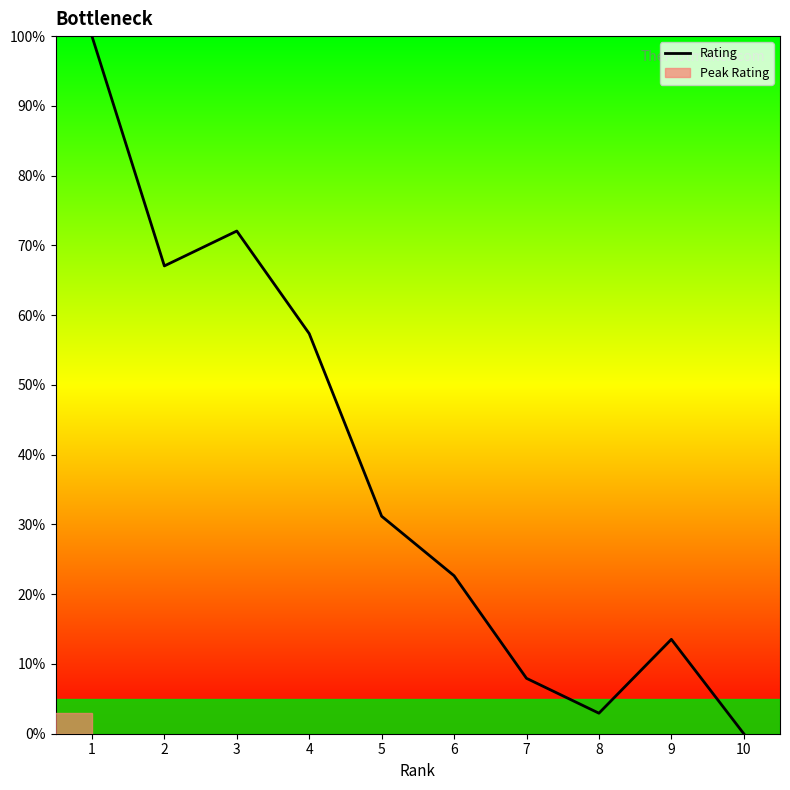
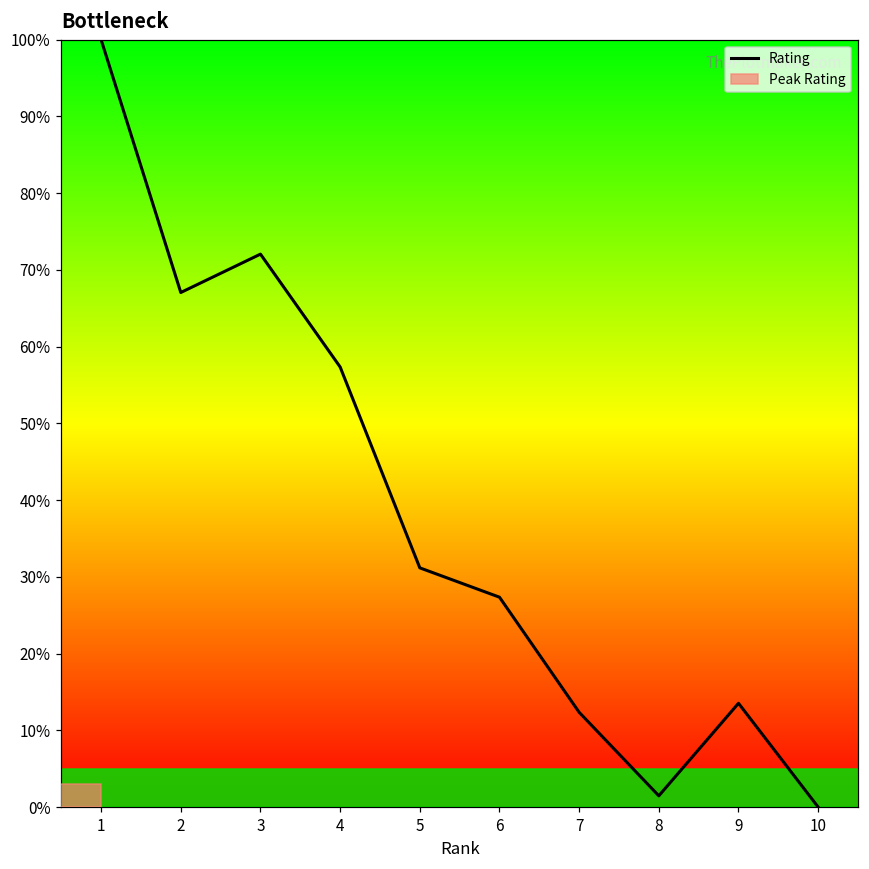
  {
    "Rating": {
      "1": "100%",
      "2": "67%",
      "3": "72%",
      "4": "57%",
      "5": "31%",
-     "6": "23%",
-     "7": "8%",
-     "8": "3%",
+     "6": "27%",
+     "7": "12%",
+     "8": "1%",
      "9": "14%",
      "10": "0%"
    }
  }
